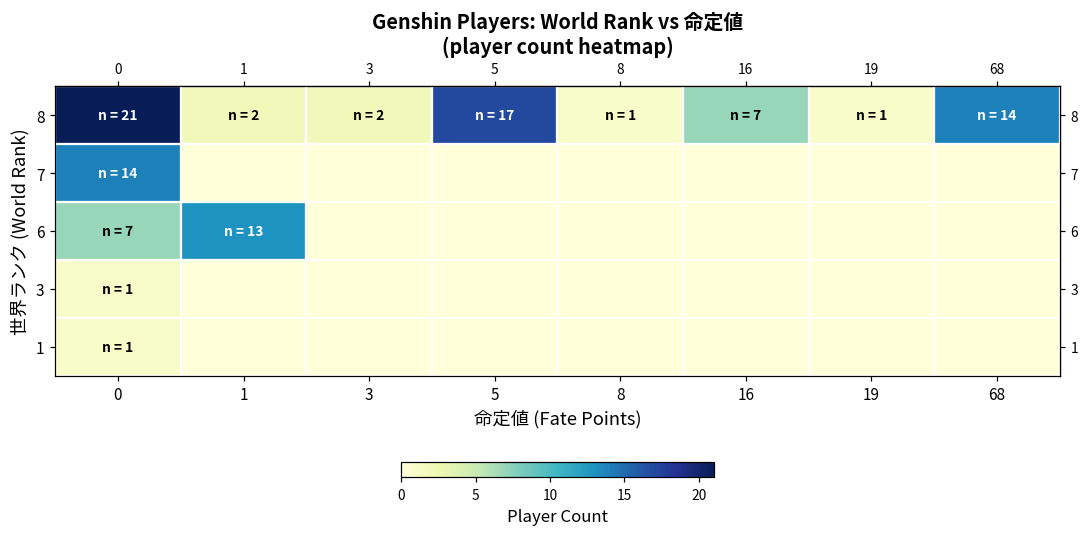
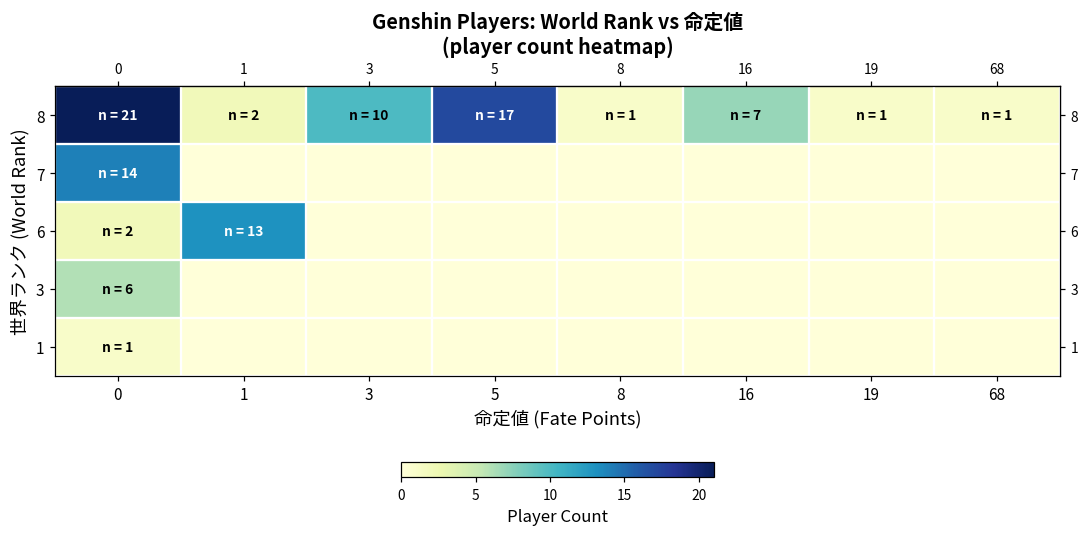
  {
    "8": {
      "0": 21,
      "1": 2,
-     "3": 2,
+     "3": 10,
      "5": 17,
      "8": 1,
      "16": 7,
      "19": 1,
-     "68": 14
+     "68": 1
    },
    "7": {
      "0": 14
    },
    "6": {
-     "0": 7,
+     "0": 2,
      "1": 13
    },
    "3": {
-     "0": 1
+     "0": 6
    },
    "1": {
      "0": 1
    }
  }
